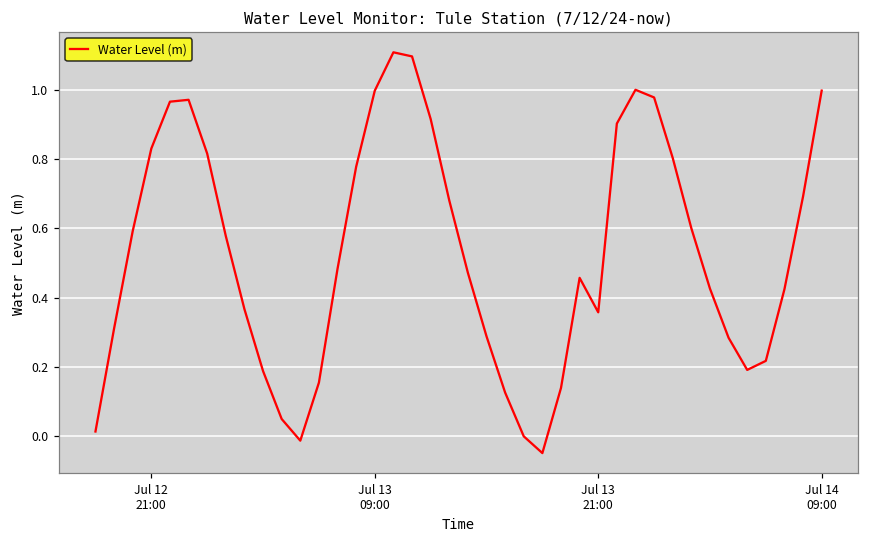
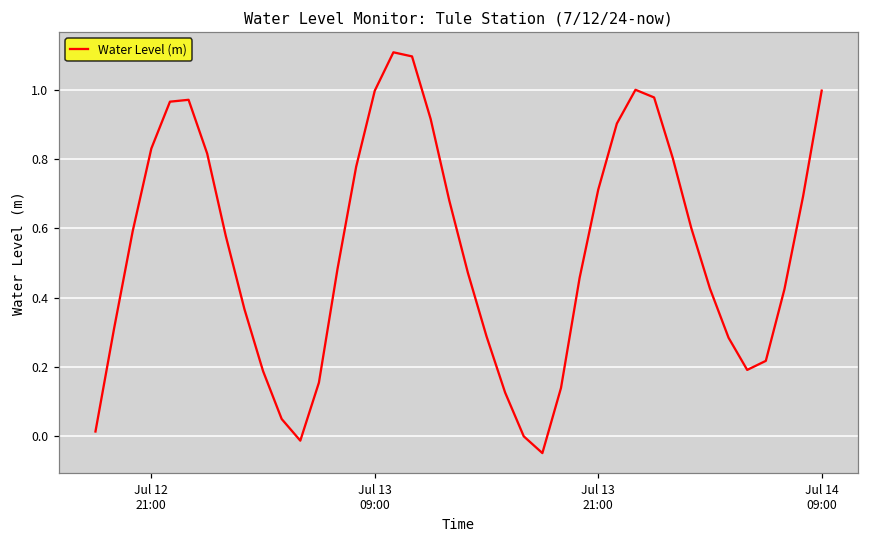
  {
    "Jul 12 21:00": 0.83,
    "Jul 13 09:00": 1.00,
-   "Jul 13 21:00": 0.36,
+   "Jul 13 21:00": 0.71,
    "Jul 14 09:00": 1.00
  }
